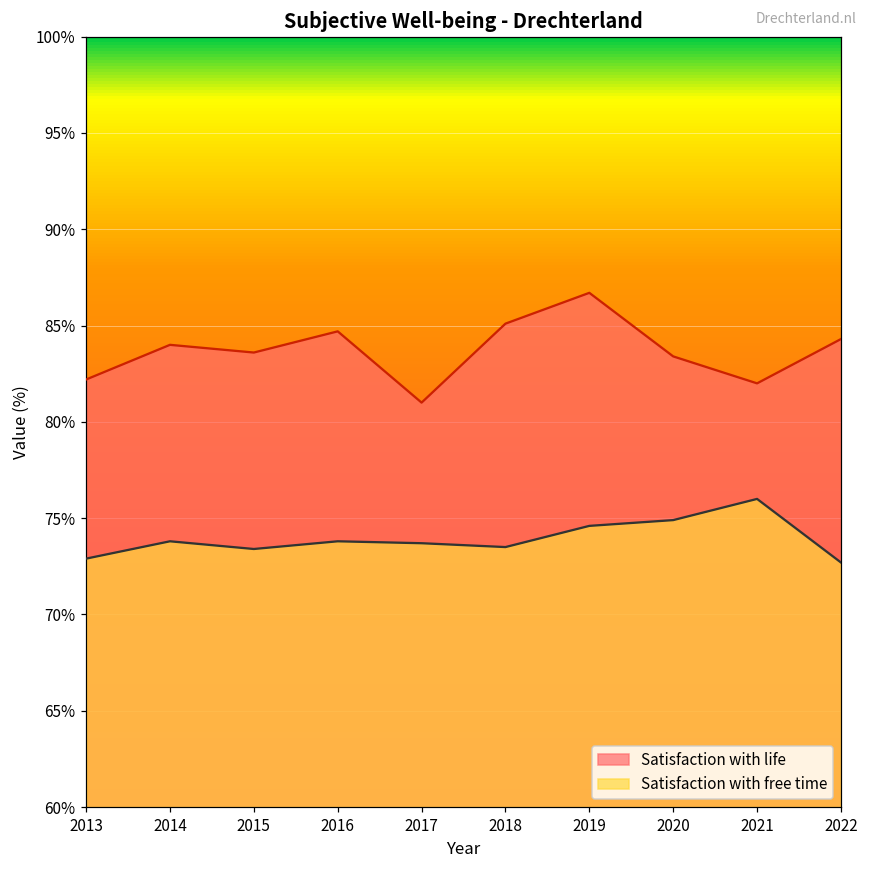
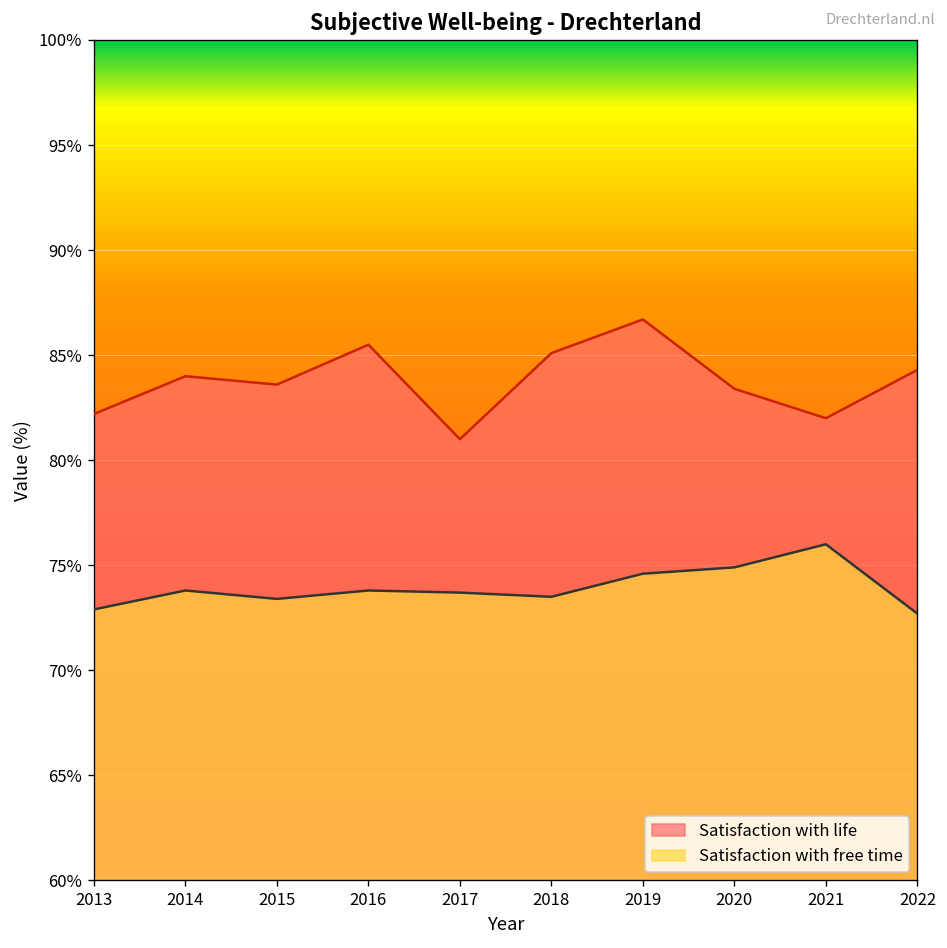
  {
    "Satisfaction with life": {
      "2013": "82.2%",
      "2014": "84.0%",
      "2015": "83.6%",
-     "2016": "84.7%",
+     "2016": "85.5%",
      "2017": "81.0%",
      "2018": "85.1%",
      "2019": "86.7%",
      "2020": "83.4%",
      "2021": "82.0%",
      "2022": "84.3%"
    },
    "Satisfaction with free time": {
      "2013": "72.9%",
      "2014": "73.8%",
      "2015": "73.4%",
      "2016": "73.8%",
      "2017": "73.7%",
      "2018": "73.5%",
      "2019": "74.6%",
      "2020": "74.9%",
      "2021": "76.0%",
      "2022": "72.7%"
    }
  }
